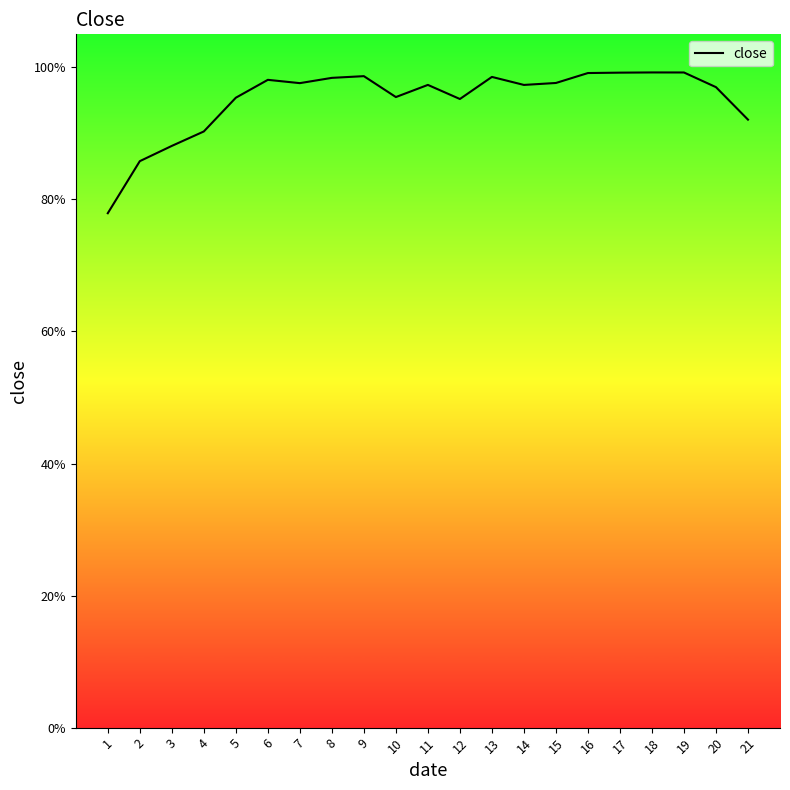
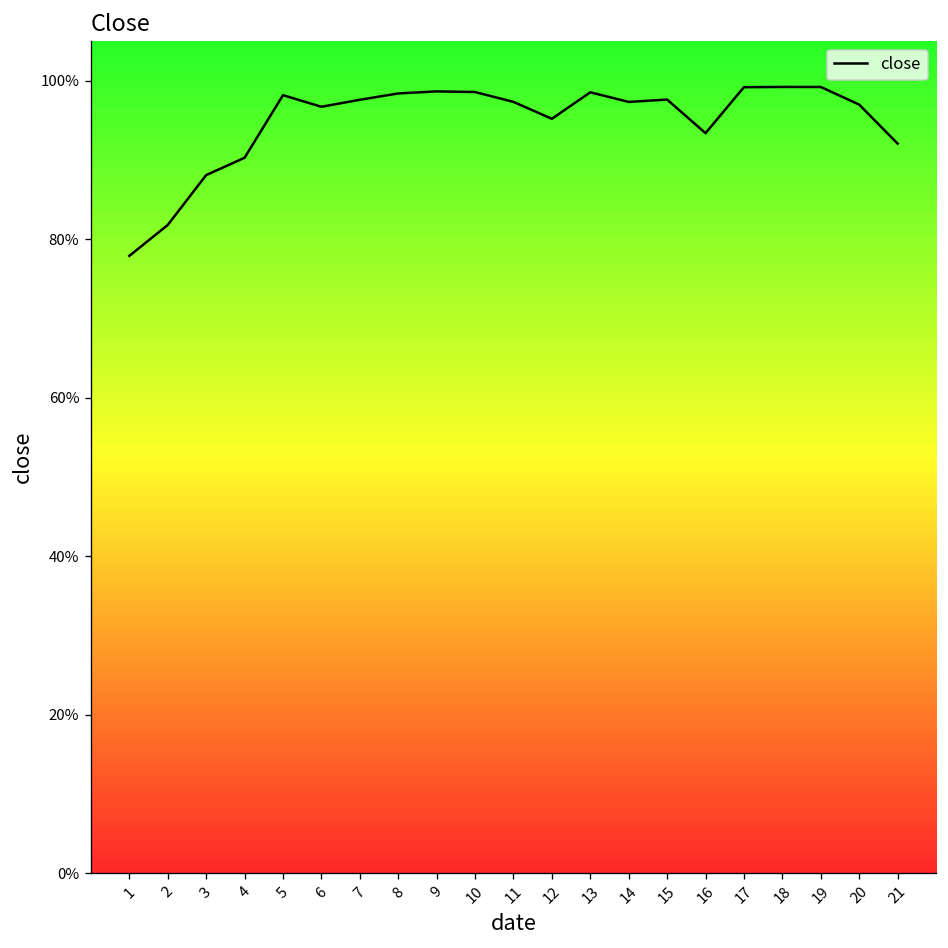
  {
    "1": "78%",
-   "2": "86%",
+   "2": "82%",
    "3": "88%",
    "4": "90%",
-   "5": "95%",
-   "6": "98%",
+   "5": "98%",
+   "6": "97%",
    "7": "98%",
    "8": "98%",
    "9": "99%",
-   "10": "96%",
+   "10": "99%",
    "11": "97%",
    "12": "95%",
    "13": "99%",
    "14": "97%",
    "15": "98%",
-   "16": "99%",
+   "16": "93%",
    "17": "99%",
    "18": "99%",
    "19": "99%",
    "20": "97%",
    "21": "92%"
  }
